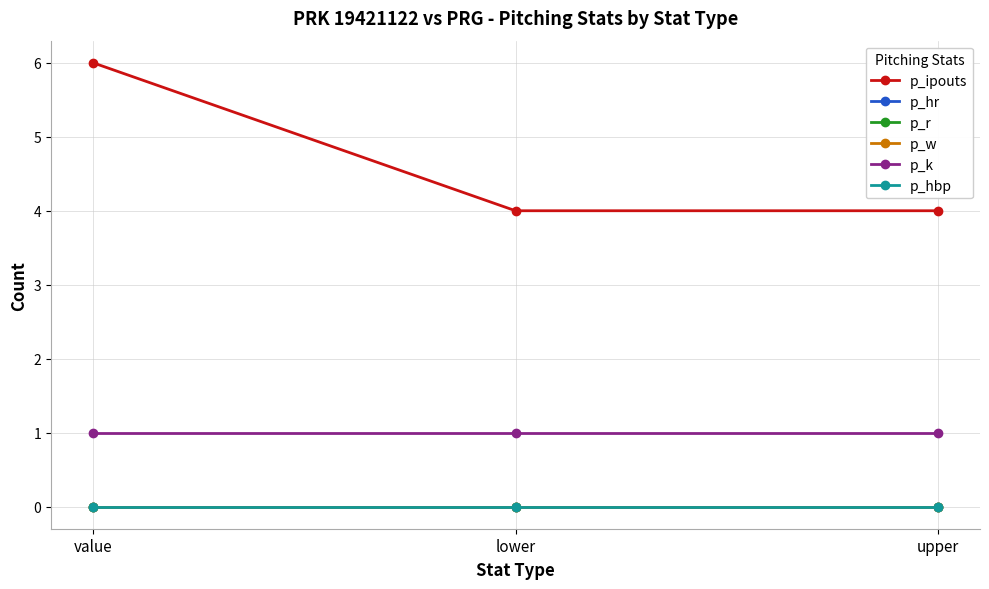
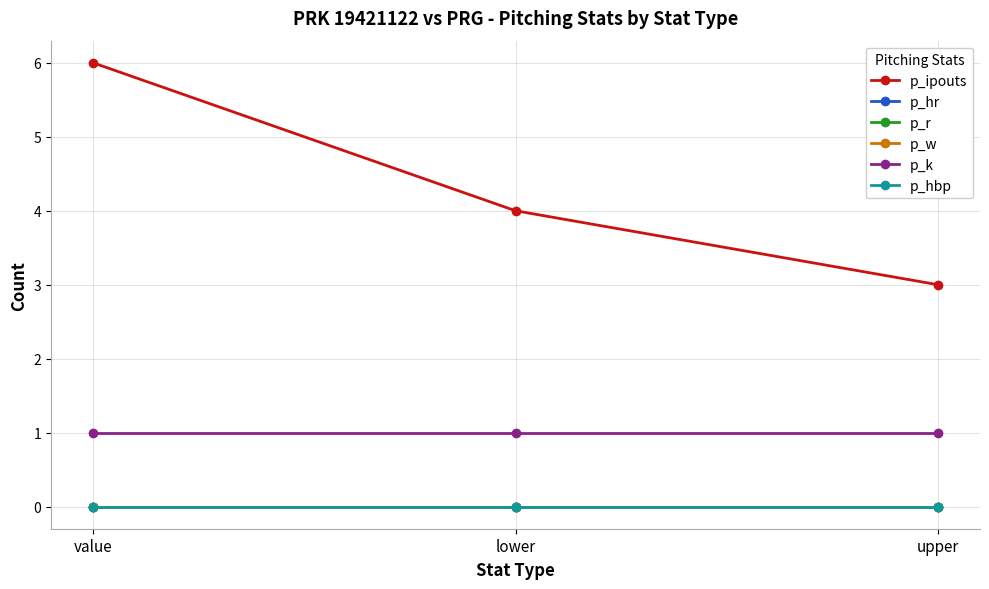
  {
    "p_ipouts": {
      "value": 6,
      "lower": 4,
-     "upper": 4
+     "upper": 3
    },
    "p_hbp": {
      "value": 0,
      "lower": 0,
      "upper": 0
    },
    "p_k": {
      "value": 1,
      "lower": 1,
      "upper": 1
    }
  }
